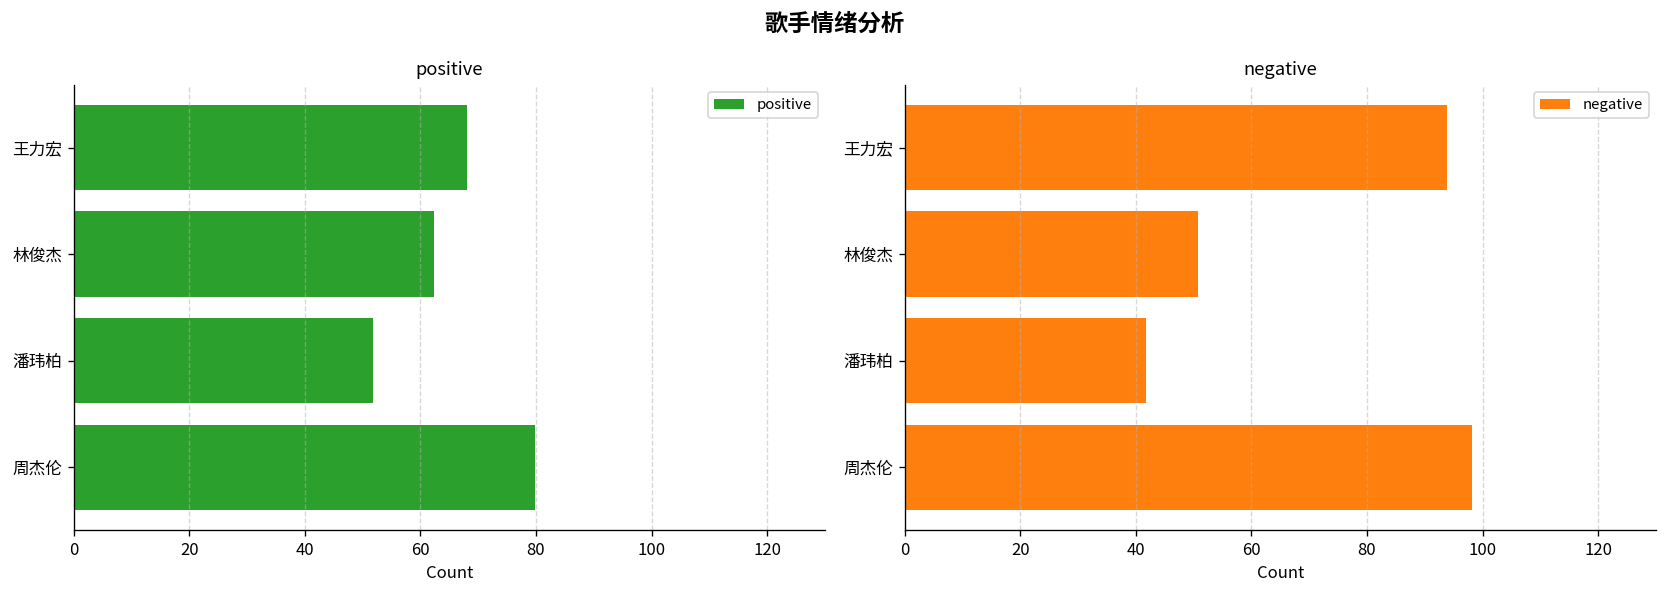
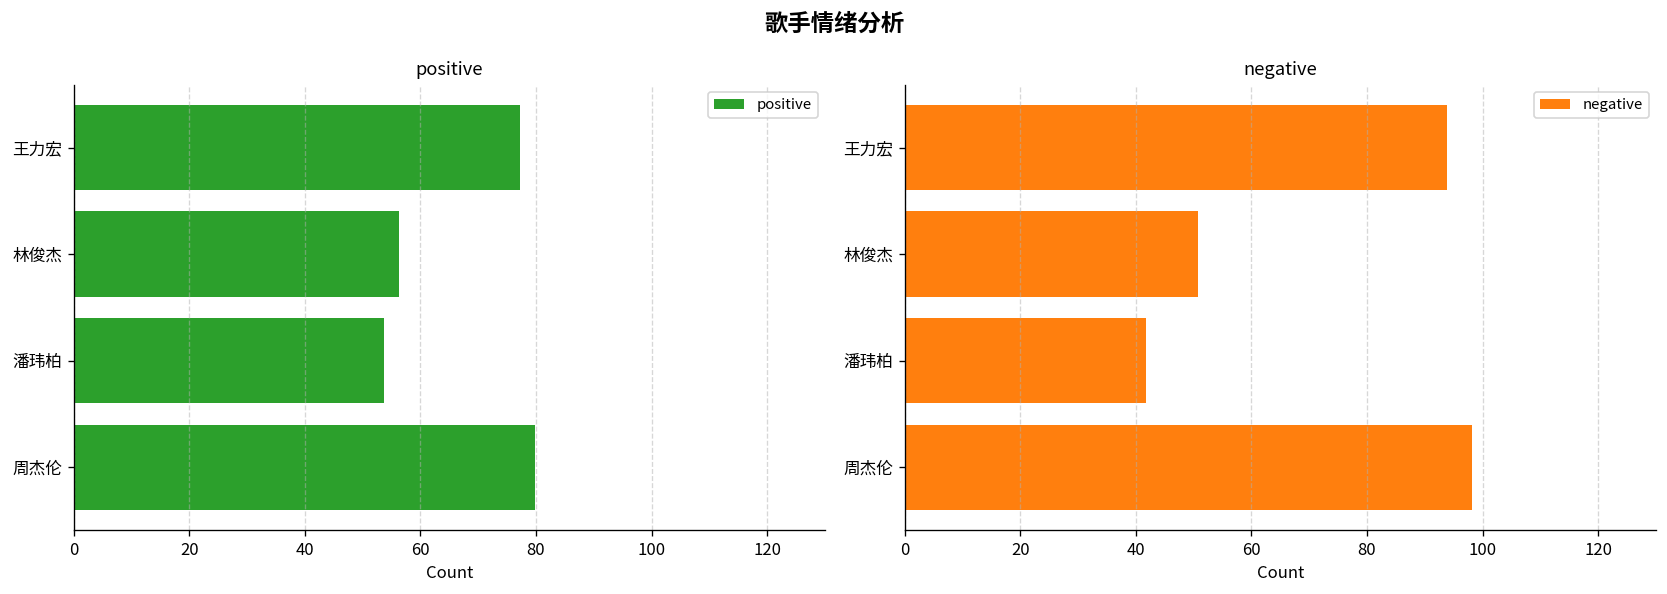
  {
    "positive": {
-     "王力宏": 68,
-     "林俊杰": 62,
-     "潘玮柏": 52,
+     "王力宏": 77,
+     "林俊杰": 56,
+     "潘玮柏": 54,
      "周杰伦": 80
    },
    "negative": {
      "王力宏": 94,
      "林俊杰": 51,
      "潘玮柏": 42,
      "周杰伦": 98
    }
  }
